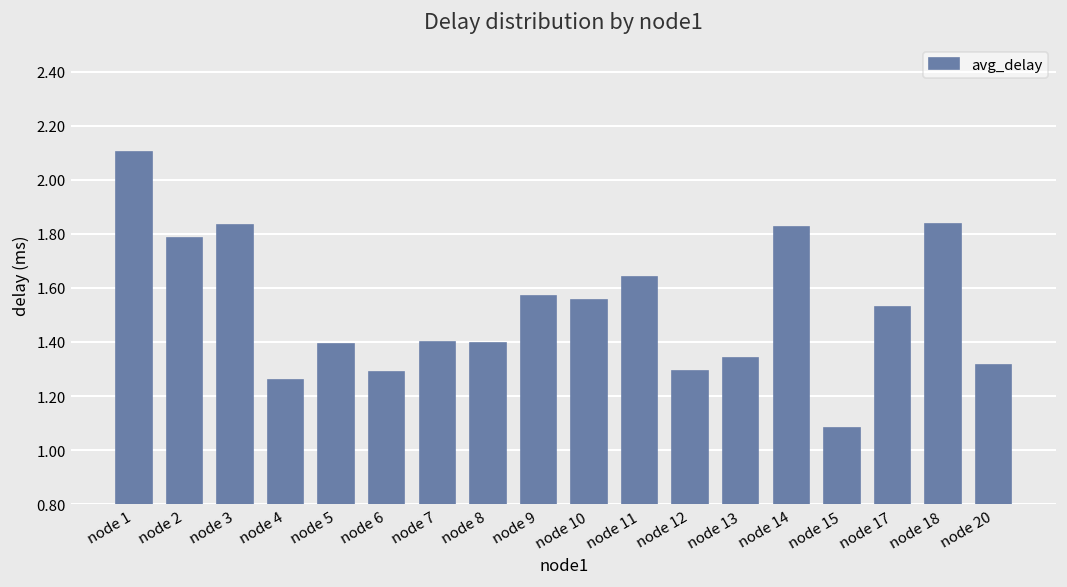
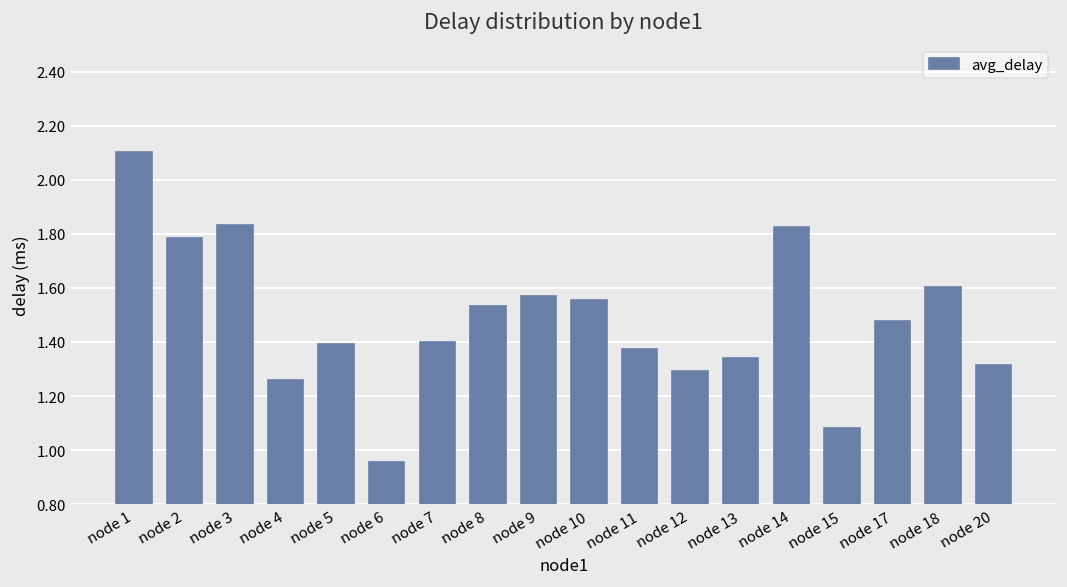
  {
    "node 1": 2.10,
    "node 2": 1.78,
    "node 3": 1.83,
    "node 4": 1.26,
    "node 5": 1.39,
-   "node 6": 1.29,
+   "node 6": 0.96,
    "node 7": 1.40,
-   "node 8": 1.40,
+   "node 8": 1.53,
    "node 9": 1.57,
    "node 10": 1.55,
-   "node 11": 1.64,
+   "node 11": 1.37,
    "node 12": 1.29,
    "node 13": 1.34,
    "node 14": 1.83,
    "node 15": 1.08,
-   "node 17": 1.53,
-   "node 18": 1.83,
+   "node 17": 1.48,
+   "node 18": 1.60,
    "node 20": 1.32
  }
